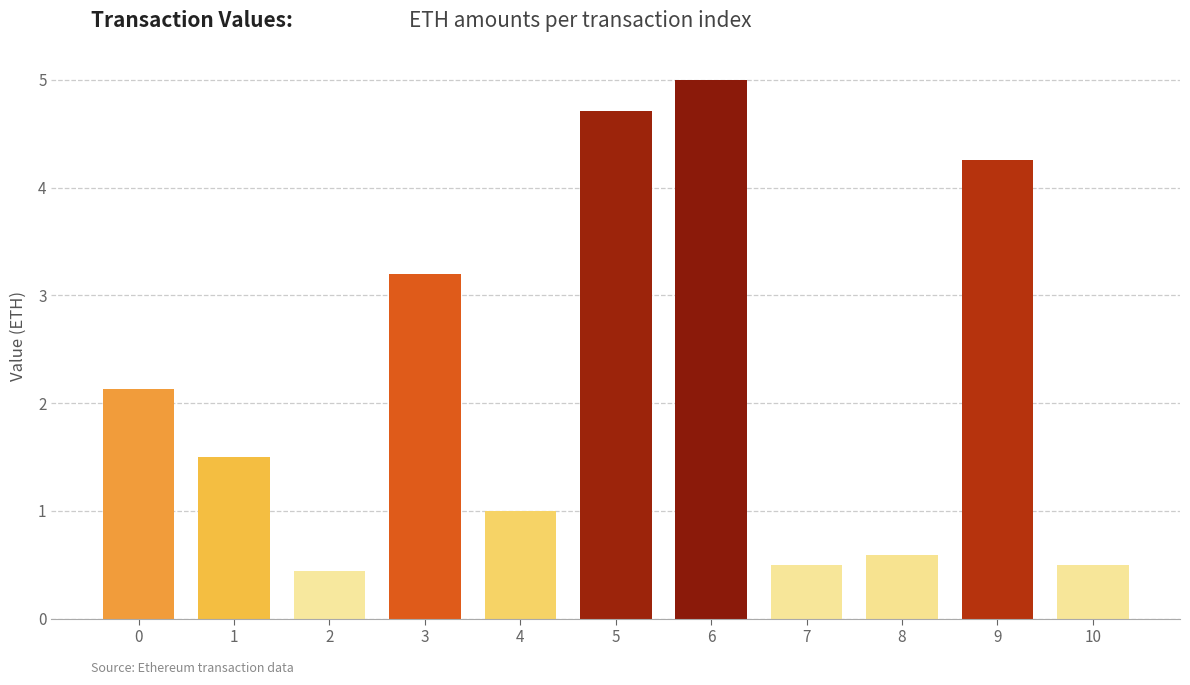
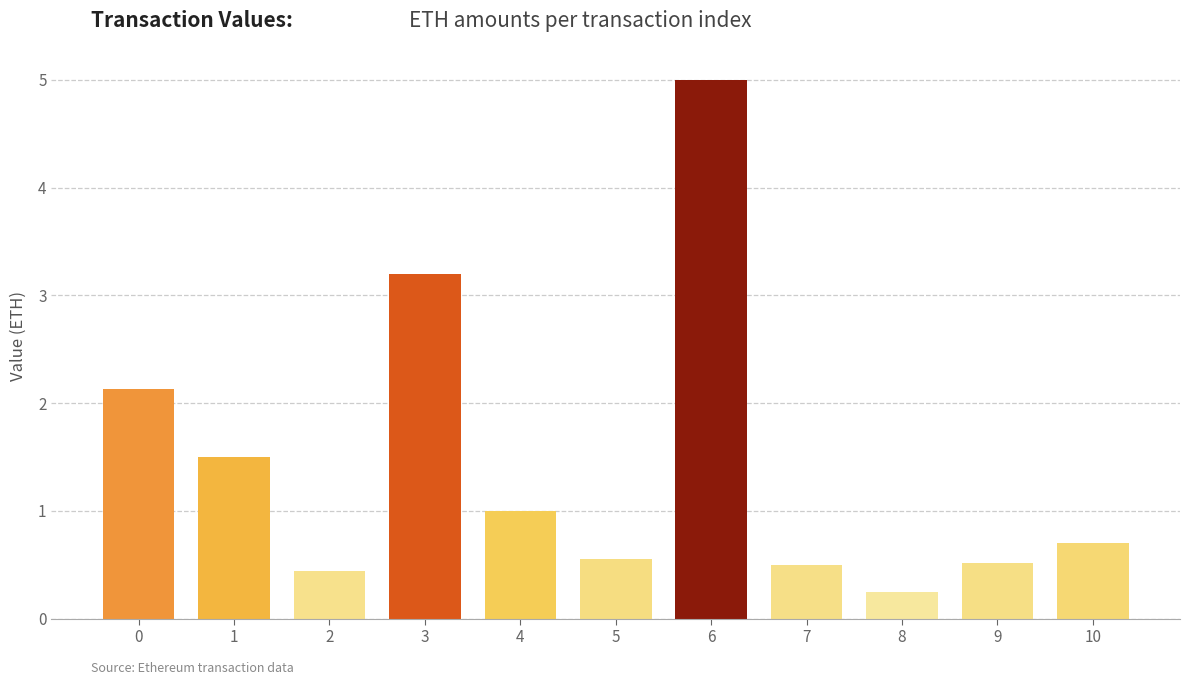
  {
    "0": 2.13,
    "1": 1.50,
    "2": 0.44,
    "3": 3.20,
    "4": 1.00,
-   "5": 4.71,
+   "5": 0.55,
    "6": 5.00,
    "7": 0.50,
-   "8": 0.59,
-   "9": 4.26,
-   "10": 0.5
+   "8": 0.24,
+   "9": 0.52,
+   "10": 0.7
  }
